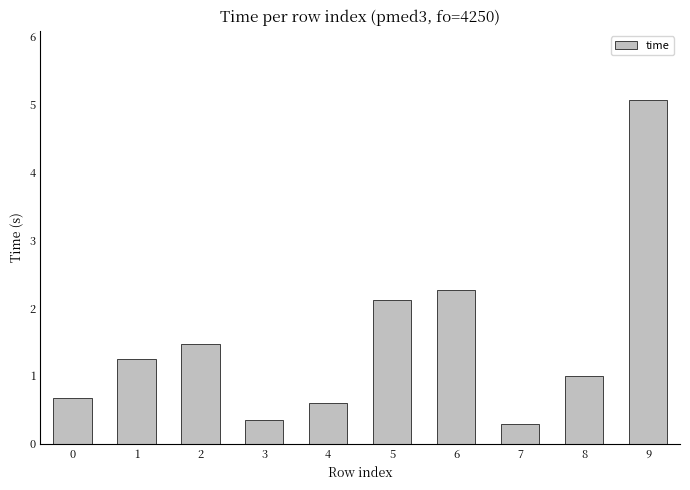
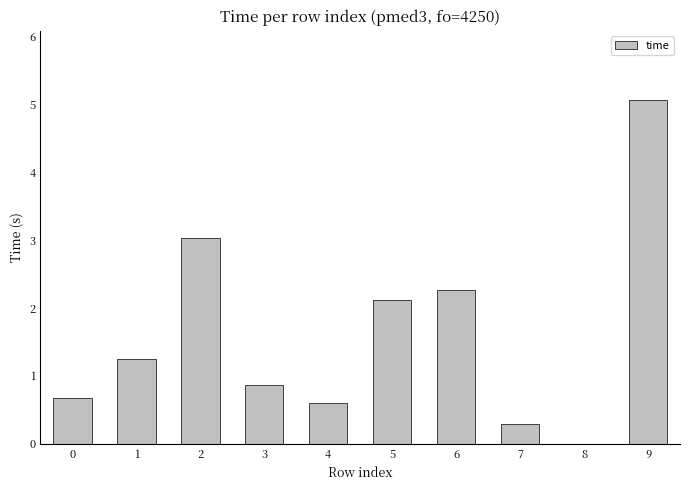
  {
    "0": 0.7,
    "1": 1.3,
-   "2": 1.5,
-   "3": 0.4,
+   "2": 3.0,
+   "3": 0.9,
    "4": 0.6,
    "5": 2.1,
    "6": 2.3,
    "7": 0.3,
-   "8": 1,
+   "8": 0,
    "9": 5.1
  }
